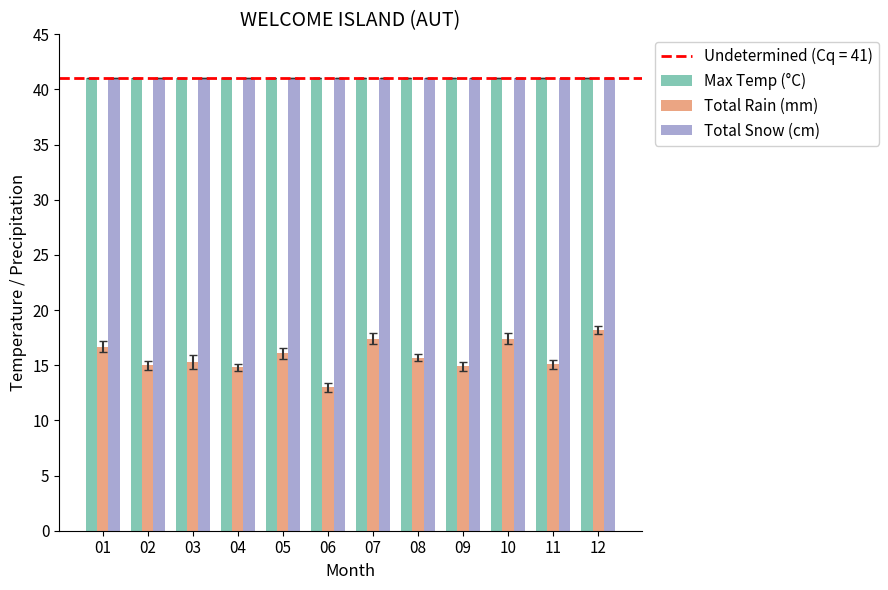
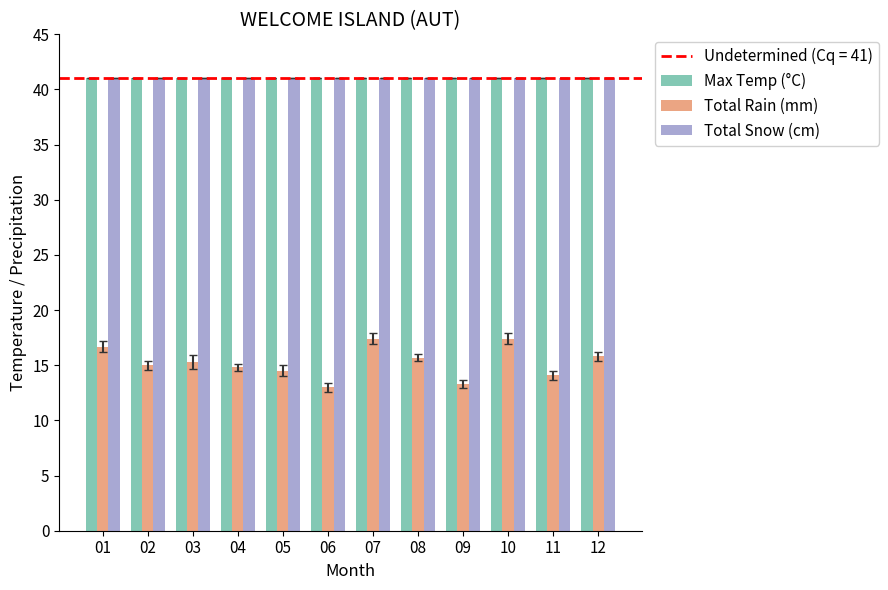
  {
    "Max Temp (°C)": {
      "01": 41.0,
      "02": 41.0,
      "03": 41.0,
      "04": 41.0,
      "05": 41.0,
      "06": 41.0,
      "07": 41.0,
      "08": 41.0,
      "09": 41.0,
      "10": 41.0,
      "11": 41.0,
      "12": 41.0
    },
    "Total Rain (mm)": {
      "01": 16.7,
      "02": 15.0,
      "03": 15.3,
      "04": 14.8,
-     "05": 16.1,
+     "05": 14.5,
      "06": 13.0,
      "07": 17.4,
      "08": 15.7,
-     "09": 14.9,
+     "09": 13.3,
      "10": 17.4,
-     "11": 15.1,
-     "12": 18.2
+     "11": 14.1,
+     "12": 15.8
    },
    "Total Snow (cm)": {
      "01": 41.0,
      "02": 41.0,
      "03": 41.0,
      "04": 41.0,
      "05": 41.0,
      "06": 41.0,
      "07": 41.0,
      "08": 41.0,
      "09": 41.0,
      "10": 41.0,
      "11": 41.0,
      "12": 41.0
    }
  }
